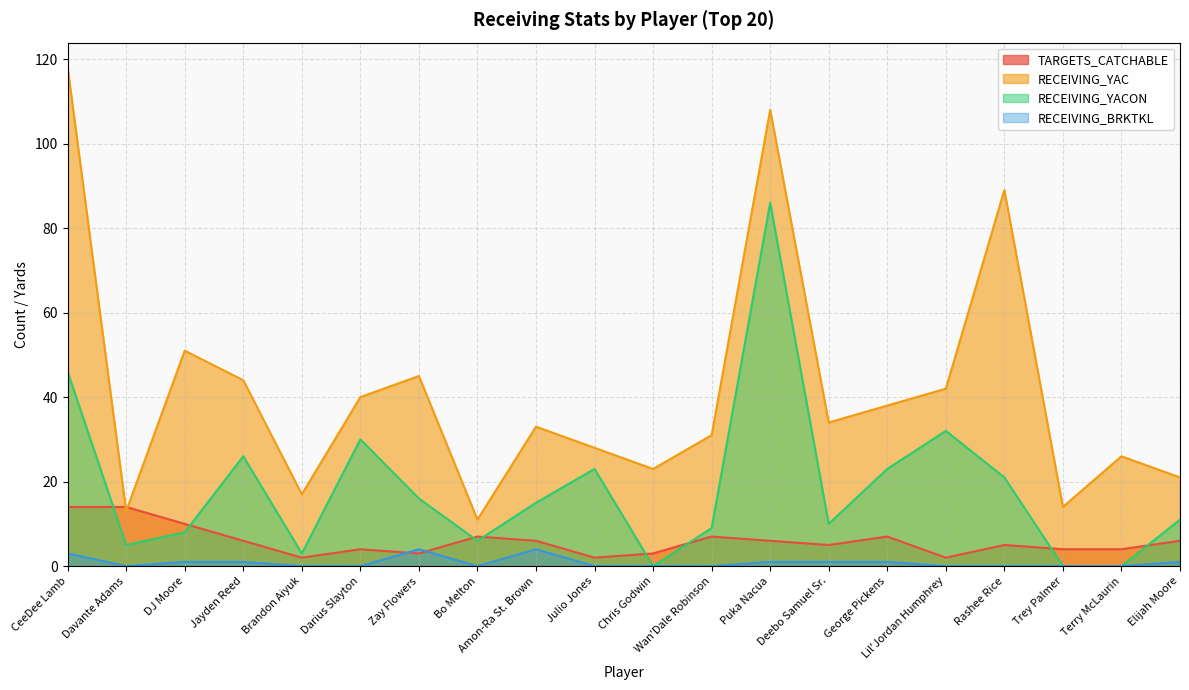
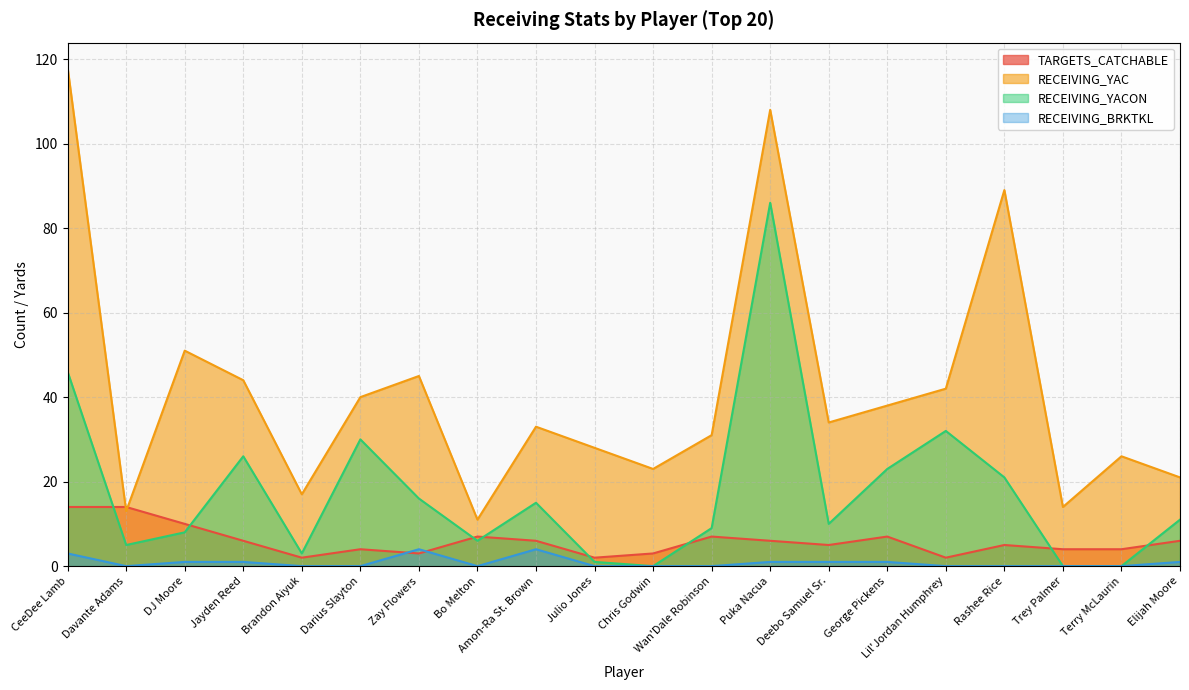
  {
    "TARGETS_CATCHABLE": {
      "CeeDee Lamb": 14,
      "Davante Adams": 14,
      "DJ Moore": 10,
      "Jayden Reed": 6,
      "Brandon Aiyuk": 2,
      "Darius Slayton": 4,
      "Zay Flowers": 3,
      "Bo Melton": 7,
      "Amon-Ra St. Brown": 6,
      "Julio Jones": 2,
      "Chris Godwin": 3,
      "Wan'Dale Robinson": 7,
      "Puka Nacua": 6,
      "Deebo Samuel Sr.": 5,
      "George Pickens": 7,
      "Lil'Jordan Humphrey": 2,
      "Rashee Rice": 5,
      "Trey Palmer": 4,
      "Terry McLaurin": 4,
      "Elijah Moore": 6
    },
    "RECEIVING_YAC": {
      "CeeDee Lamb": 118,
      "Davante Adams": 13,
      "DJ Moore": 51,
      "Jayden Reed": 44,
      "Brandon Aiyuk": 17,
      "Darius Slayton": 40,
      "Zay Flowers": 45,
      "Bo Melton": 11,
      "Amon-Ra St. Brown": 33,
      "Julio Jones": 28,
      "Chris Godwin": 23,
      "Wan'Dale Robinson": 31,
      "Puka Nacua": 108,
      "Deebo Samuel Sr.": 34,
      "George Pickens": 38,
      "Lil'Jordan Humphrey": 42,
      "Rashee Rice": 89,
      "Trey Palmer": 14,
      "Terry McLaurin": 26,
      "Elijah Moore": 21
    },
    "RECEIVING_YACON": {
      "CeeDee Lamb": 46,
      "Davante Adams": 5,
      "DJ Moore": 8,
      "Jayden Reed": 26,
      "Brandon Aiyuk": 3,
      "Darius Slayton": 30,
      "Zay Flowers": 16,
      "Bo Melton": 6,
      "Amon-Ra St. Brown": 15,
-     "Julio Jones": 23,
+     "Julio Jones": 1,
      "Wan'Dale Robinson": 9,
      "Puka Nacua": 86,
      "Deebo Samuel Sr.": 10,
      "George Pickens": 23,
      "Lil'Jordan Humphrey": 32,
      "Rashee Rice": 21,
      "Elijah Moore": 11
    },
    "RECEIVING_BRKTKL": {
      "CeeDee Lamb": 3,
      "Davante Adams": 0,
      "DJ Moore": 1,
      "Jayden Reed": 1,
      "Brandon Aiyuk": 0,
      "Darius Slayton": 0,
      "Zay Flowers": 4,
      "Bo Melton": 0,
      "Amon-Ra St. Brown": 4,
      "Julio Jones": 0,
      "Wan'Dale Robinson": 0,
      "Puka Nacua": 1,
      "Deebo Samuel Sr.": 1,
      "George Pickens": 1,
      "Lil'Jordan Humphrey": 0,
      "Rashee Rice": 0,
      "Elijah Moore": 1
    }
  }
